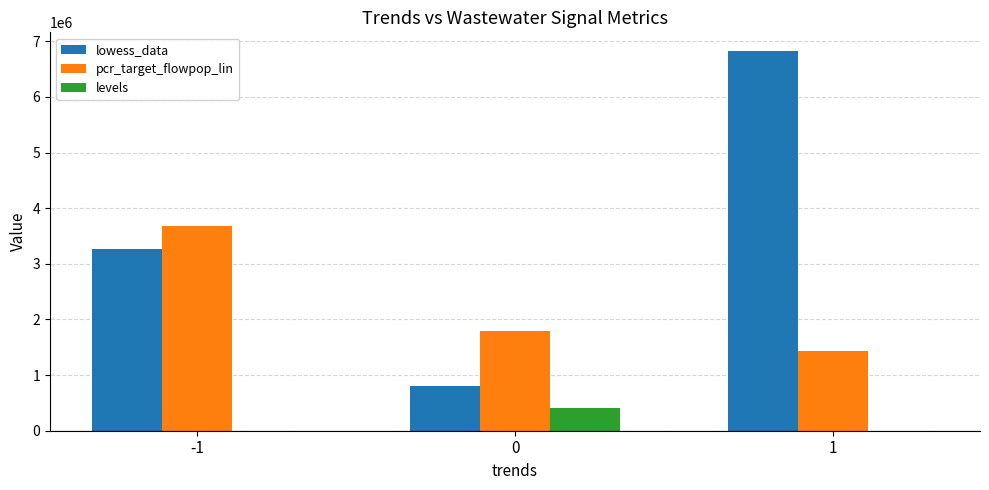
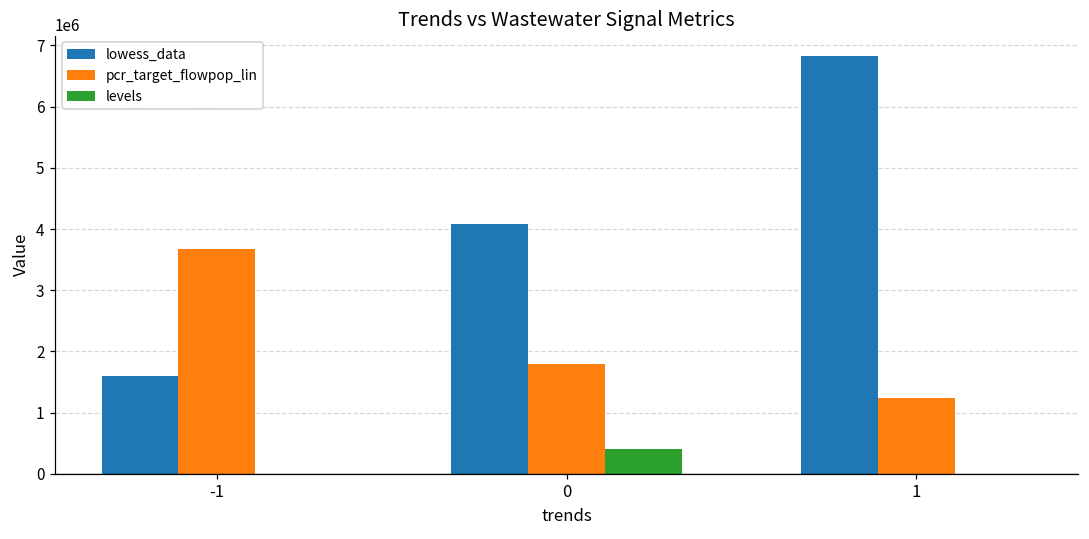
  {
    "lowess_data": {
-     "-1": 3300000,
-     "0": 800000,
+     "-1": 1600000,
+     "0": 4100000,
      "1": 6800000
    },
    "pcr_target_flowpop_lin": {
      "-1": 3700000,
      "0": 1800000,
-     "1": 1400000
+     "1": 1200000
    },
    "levels": {
      "0": 400000
    }
  }
